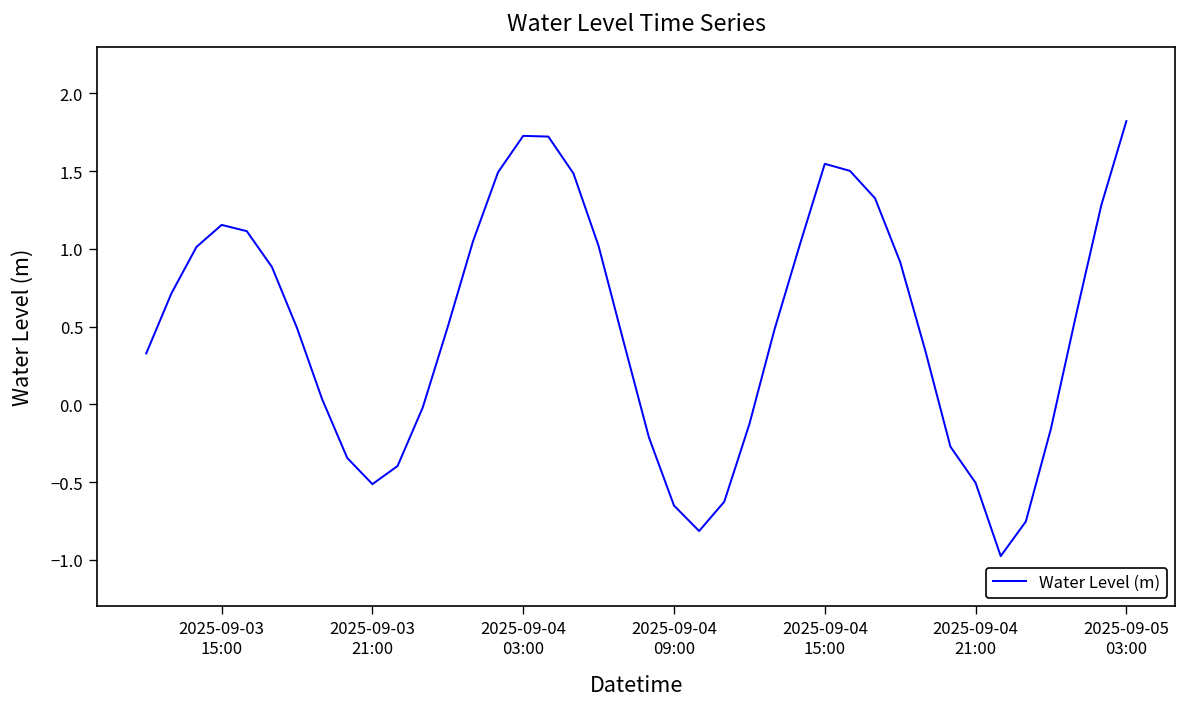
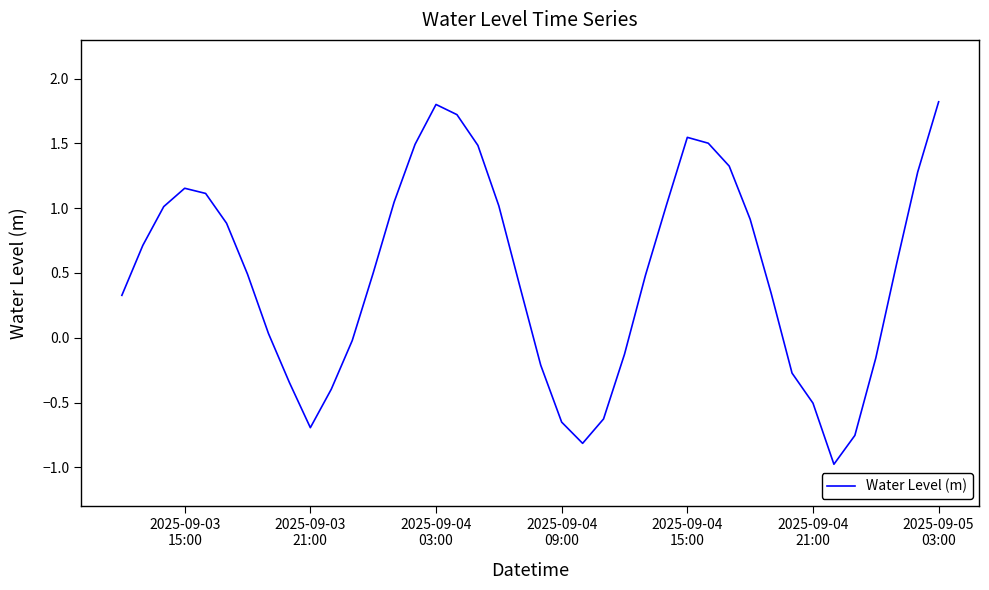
  {
    "2025-09-03 15:00": 1.15,
-   "2025-09-03 21:00": -0.51,
-   "2025-09-04 03:00": 1.73,
+   "2025-09-03 21:00": -0.69,
+   "2025-09-04 03:00": 1.80,
    "2025-09-04 09:00": -0.65,
    "2025-09-04 15:00": 1.55,
    "2025-09-04 21:00": -0.51,
    "2025-09-05 03:00": 1.82
  }
